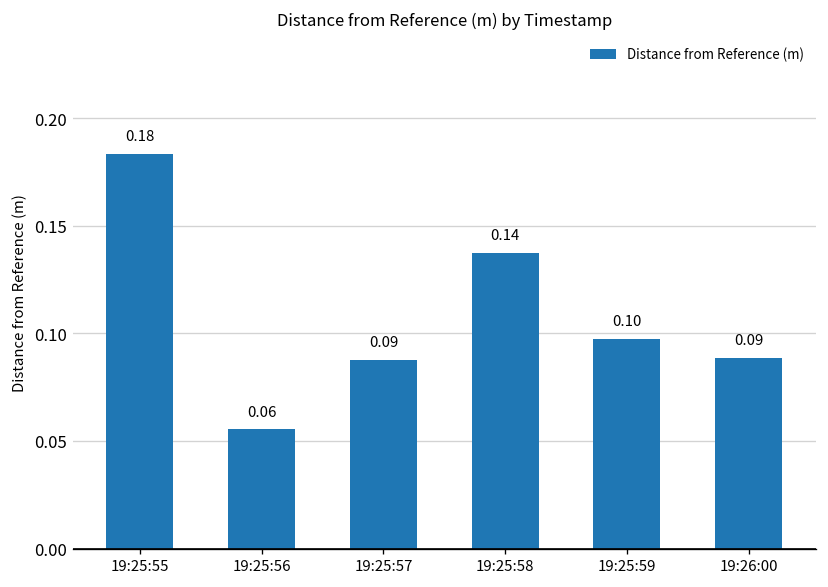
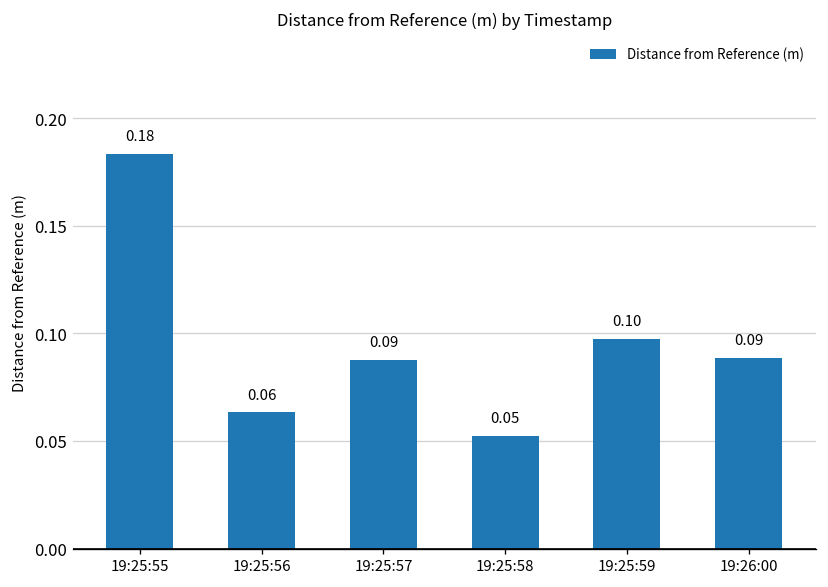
  {
    "19:25:55": 0.18,
-   "19:25:56": 0.055,
+   "19:25:56": 0.063,
    "19:25:57": 0.09,
-   "19:25:58": 0.14,
+   "19:25:58": 0.05,
    "19:25:59": 0.10,
    "19:26:00": 0.09
  }
